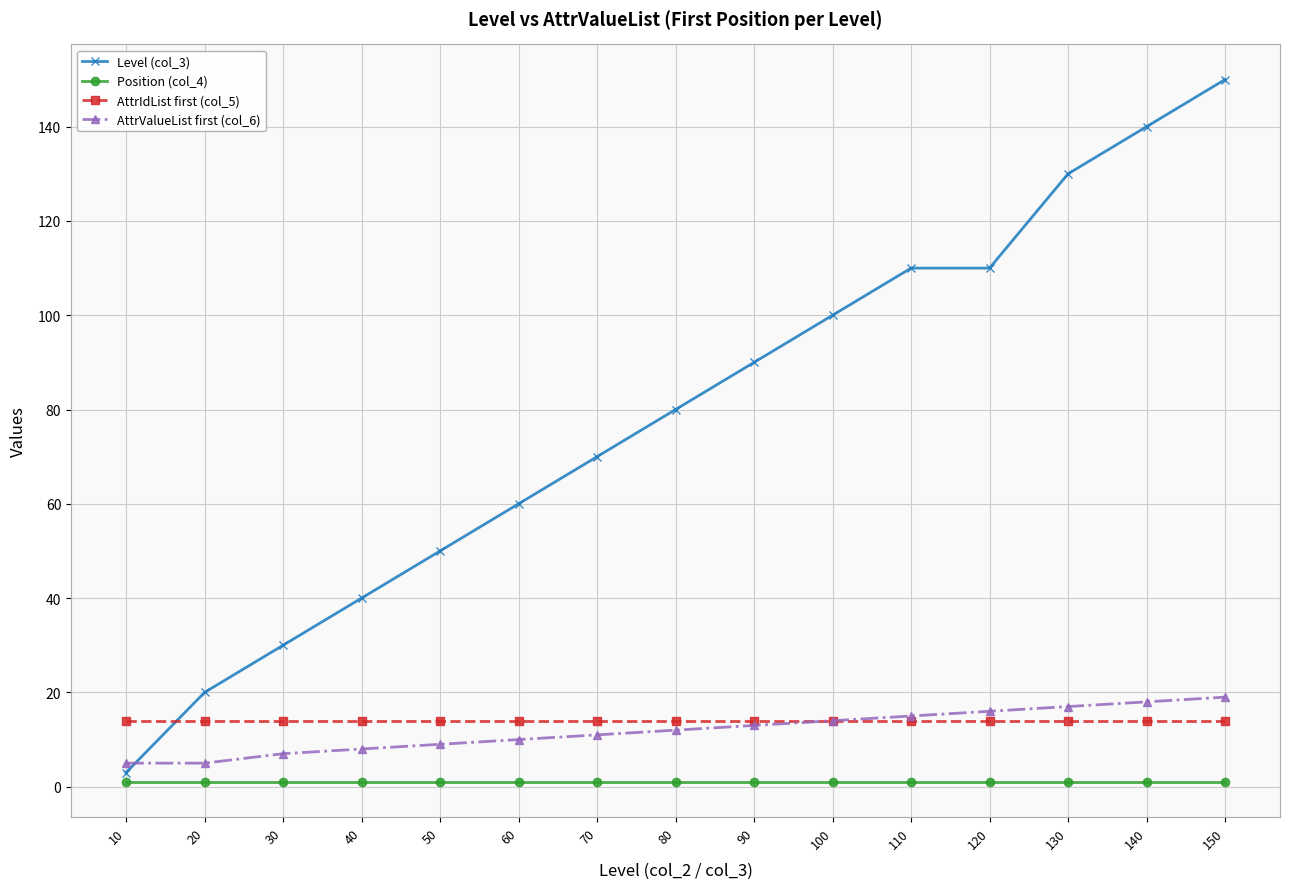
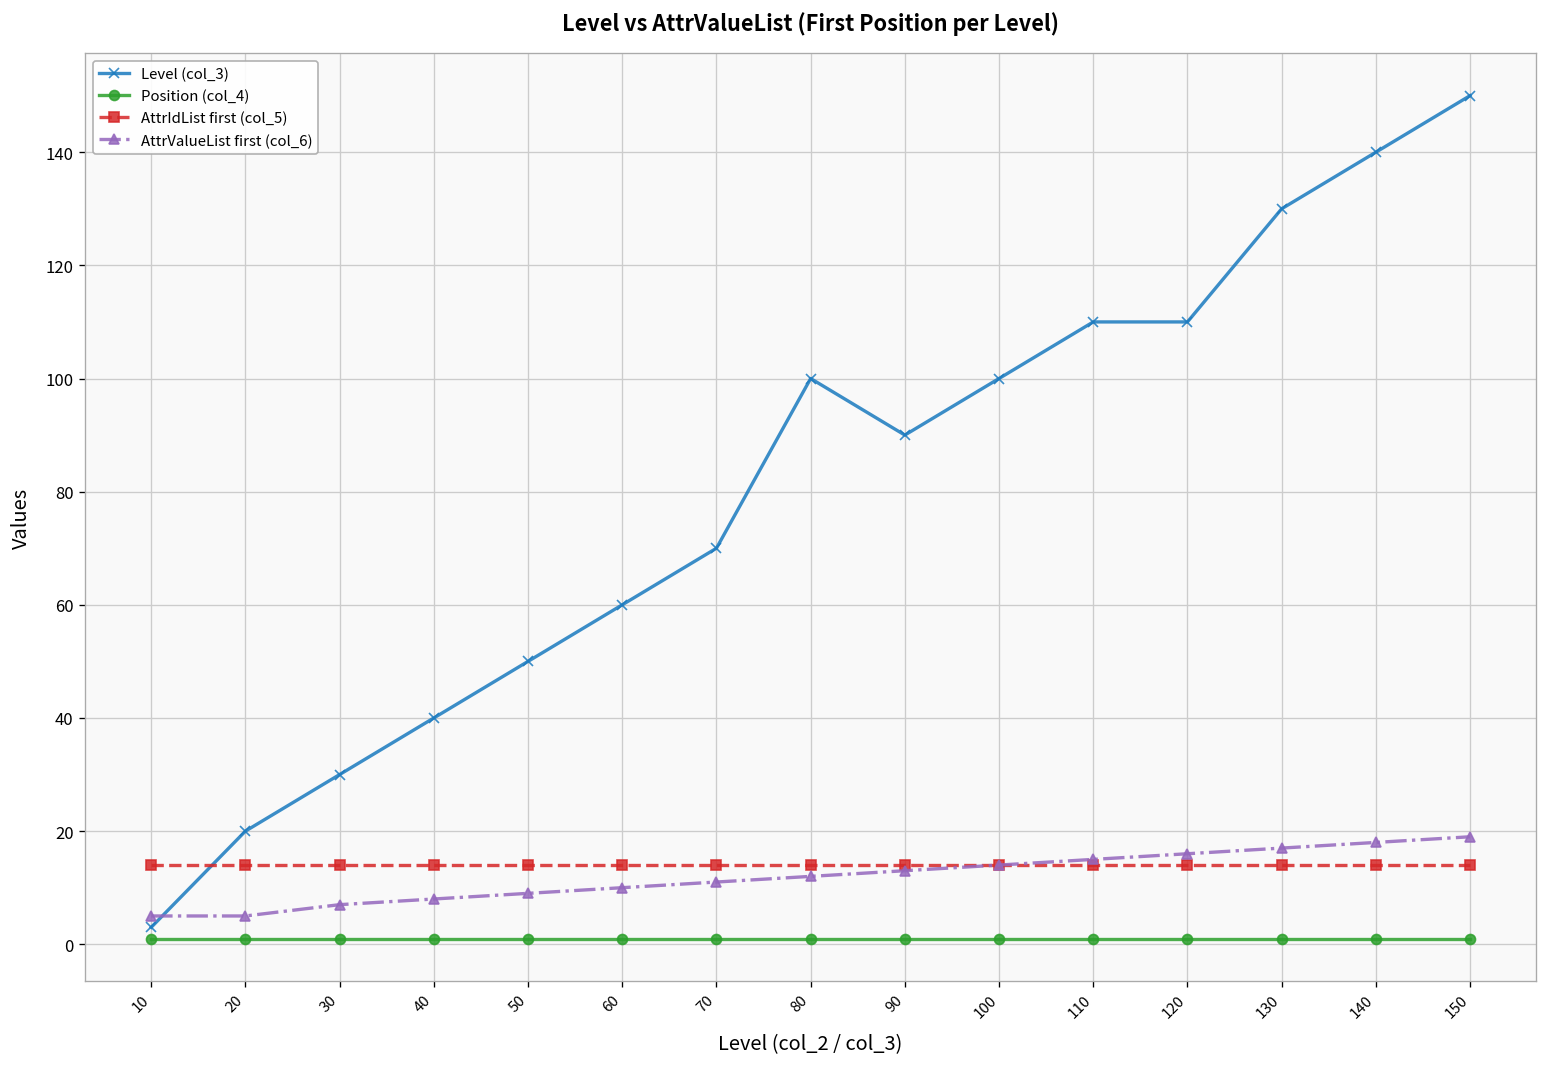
  {
    "Level (col_3)": {
      "10": 3,
      "20": 20,
      "30": 30,
      "40": 40,
      "50": 50,
      "60": 60,
      "70": 70,
-     "80": 80,
+     "80": 100,
      "90": 90,
      "100": 100,
      "110": 110,
      "120": 110,
      "130": 130,
      "140": 140,
      "150": 150
    },
    "Position (col_4)": {
      "10": 1,
      "20": 1,
      "30": 1,
      "40": 1,
      "50": 1,
      "60": 1,
      "70": 1,
      "80": 1,
      "90": 1,
      "100": 1,
      "110": 1,
      "120": 1,
      "130": 1,
      "140": 1,
      "150": 1
    },
    "AttrIdList first (col_5)": {
      "10": 14,
      "20": 14,
      "30": 14,
      "40": 14,
      "50": 14,
      "60": 14,
      "70": 14,
      "80": 14,
      "90": 14,
      "110": 14,
      "120": 14,
      "130": 14,
      "140": 14,
      "150": 14
    },
    "AttrValueList first (col_6)": {
      "10": 5,
      "20": 5,
      "30": 7,
      "40": 8,
      "50": 9,
      "60": 10,
      "70": 11,
      "80": 12,
      "90": 13,
      "110": 15,
      "120": 16,
      "130": 17,
      "140": 18,
      "150": 19
    }
  }
